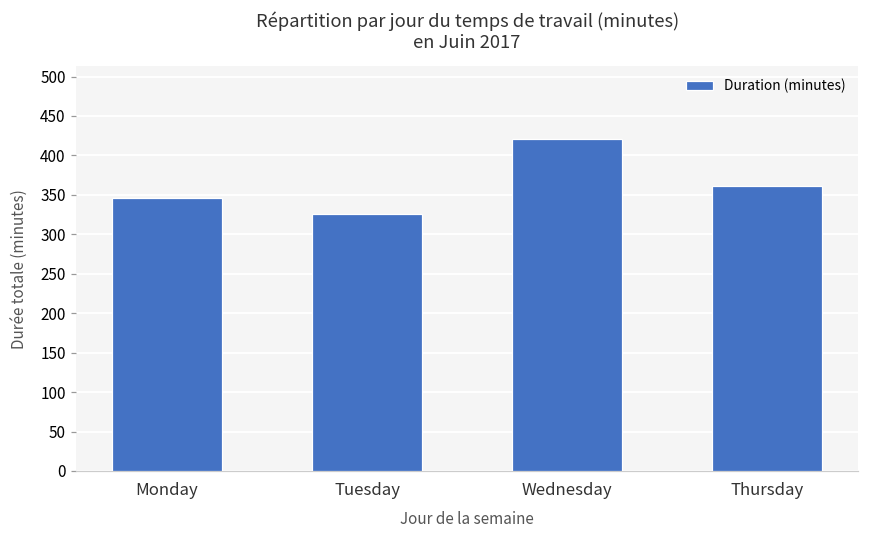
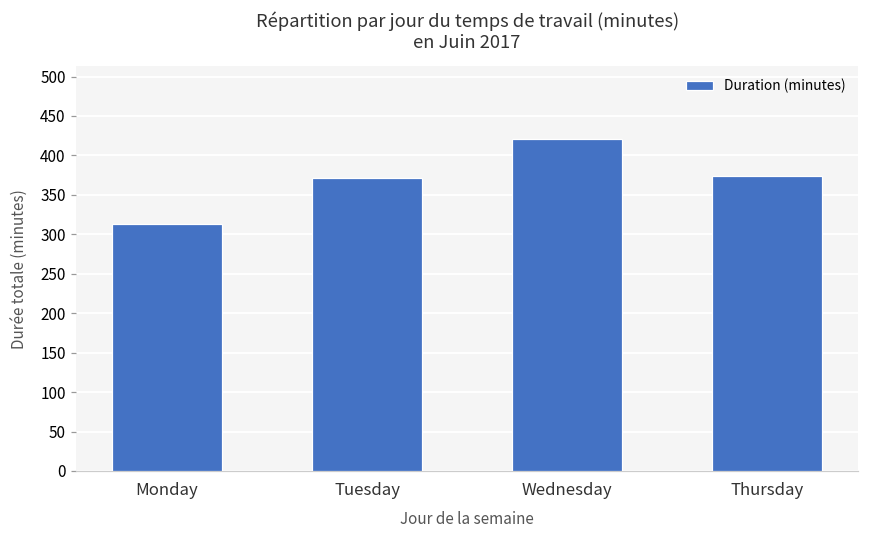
  {
-   "Monday": 350,
-   "Tuesday": 330,
+   "Monday": 310,
+   "Tuesday": 370,
    "Wednesday": 420,
-   "Thursday": 360
+   "Thursday": 370
  }
